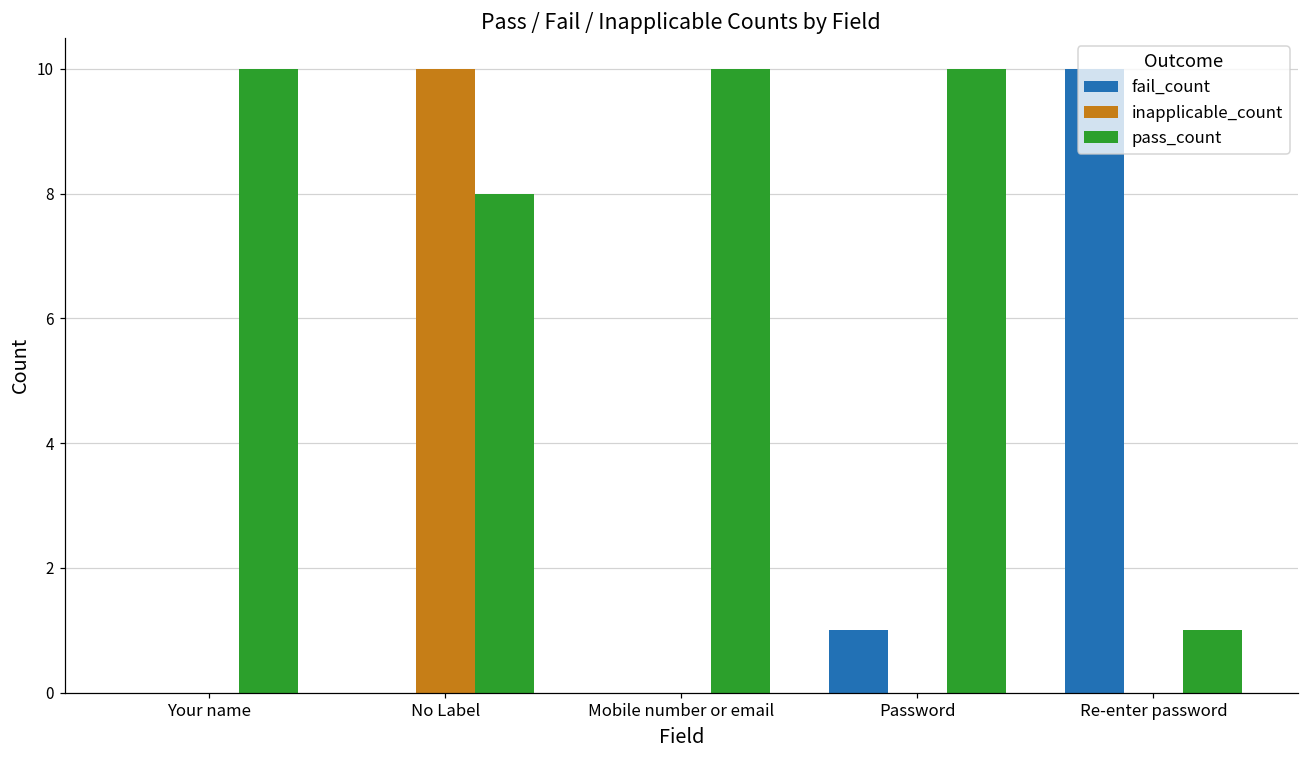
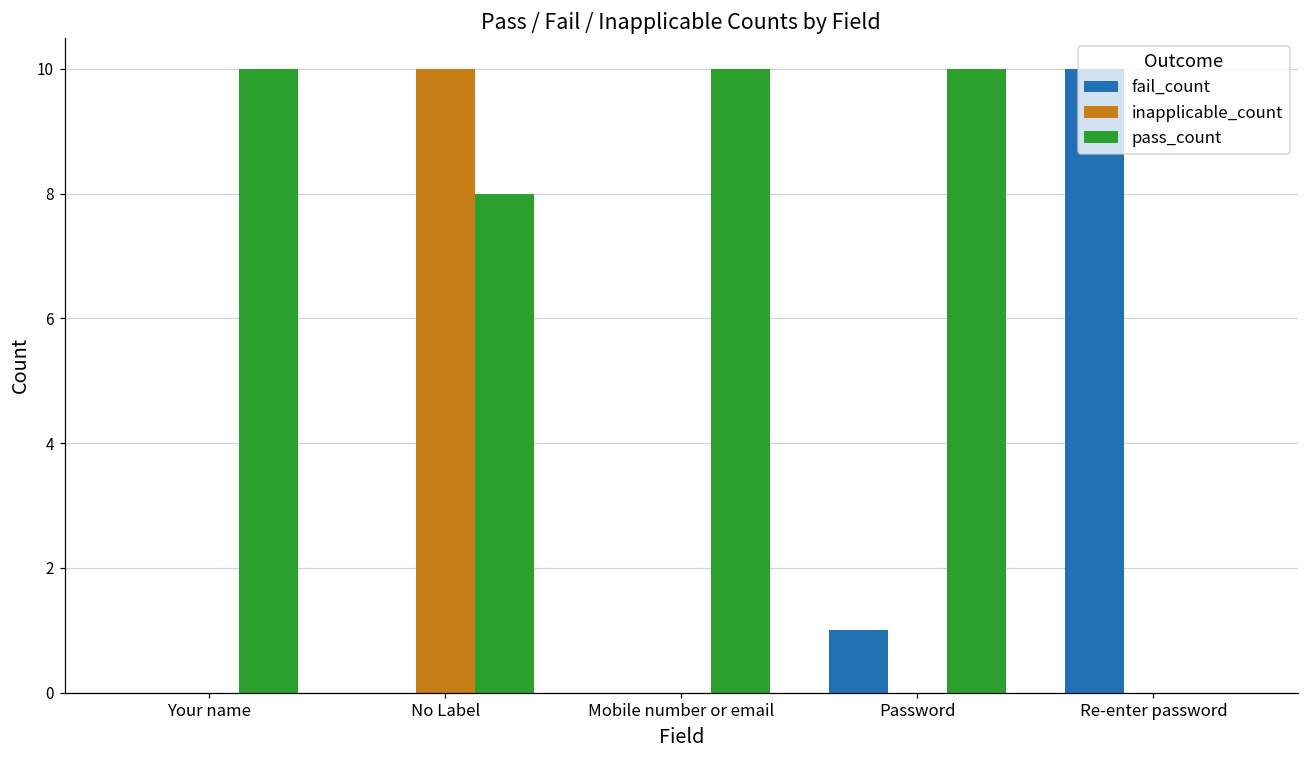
  {
    "fail_count": {
      "Your name": 0,
      "No Label": 0,
      "Mobile number or email": 0,
      "Password": 1
    },
    "inapplicable_count": {
      "Your name": 0,
      "No Label": 10,
      "Mobile number or email": 0,
      "Password": 0,
      "Re-enter password": 0
    },
    "pass_count": {
      "Your name": 10,
      "No Label": 8,
      "Mobile number or email": 10,
      "Password": 10,
-     "Re-enter password": 1
+     "Re-enter password": 0
    }
  }
